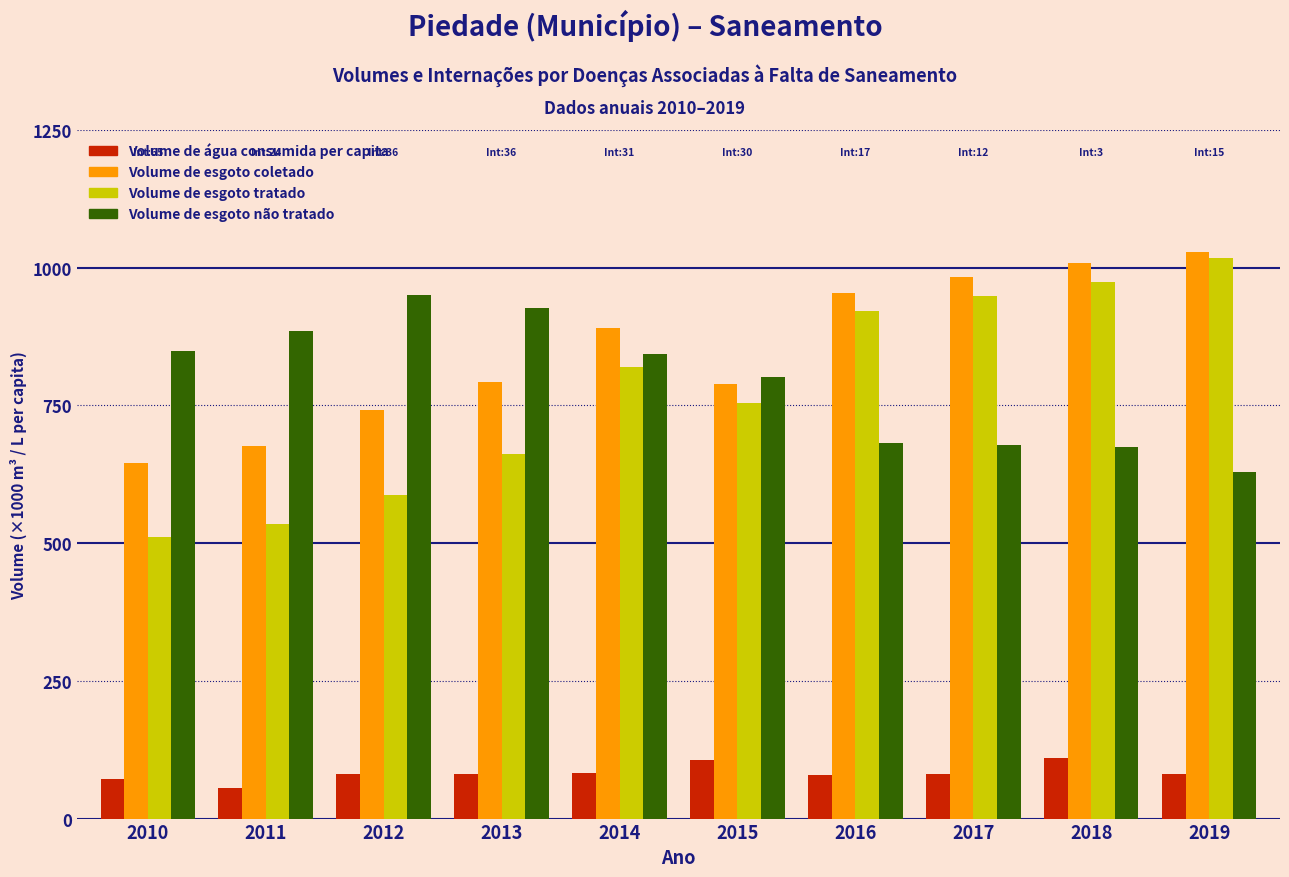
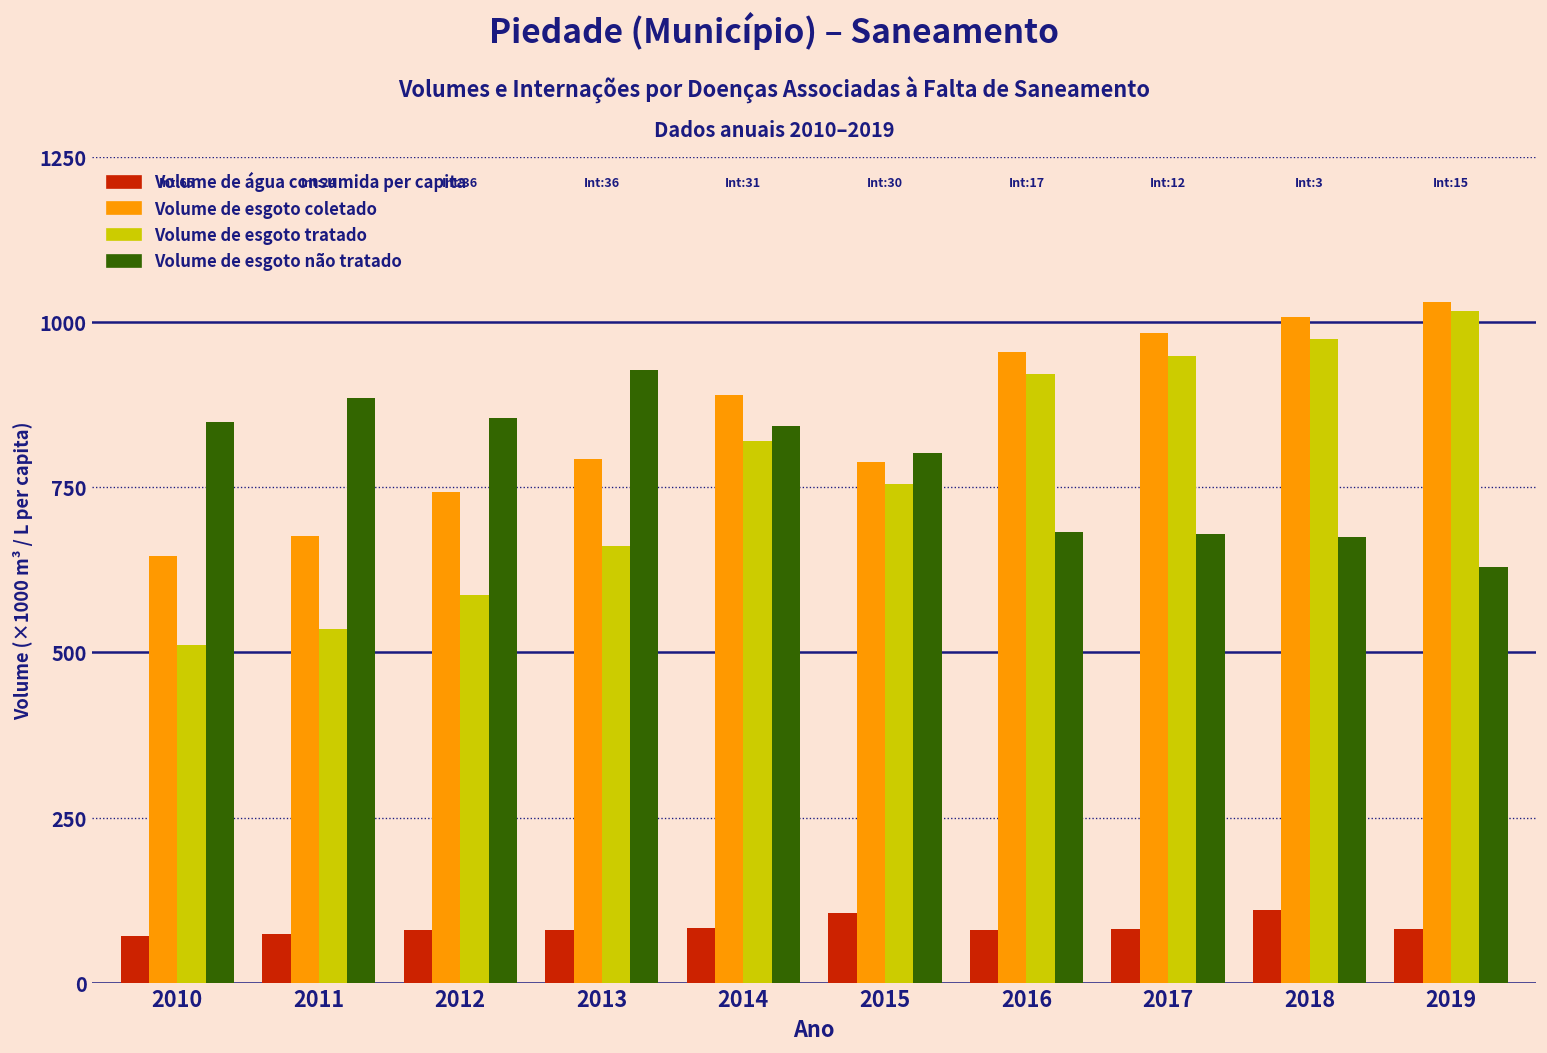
  {
    "Volume de água consumida per capita": {
      "2010": 70,
-     "2011": 60,
+     "2011": 70,
      "2012": 80,
      "2013": 80,
      "2014": 80,
      "2015": 110,
      "2016": 80,
      "2017": 80,
      "2018": 110,
      "2019": 80
    },
    "Volume de esgoto coletado": {
      "2010": 650,
      "2011": 680,
      "2012": 740,
      "2013": 790,
      "2014": 890,
      "2015": 790,
      "2016": 950,
      "2017": 980,
      "2018": 1010,
      "2019": 1030
    },
    "Volume de esgoto tratado": {
      "2010": 510,
      "2011": 530,
      "2012": 590,
      "2013": 660,
      "2014": 820,
      "2015": 750,
      "2016": 920,
      "2017": 950,
      "2018": 970,
      "2019": 1020
    },
    "Volume de esgoto não tratado": {
      "2010": 850,
      "2011": 880,
-     "2012": 950,
+     "2012": 850,
      "2013": 930,
      "2014": 840,
      "2015": 800,
      "2016": 680,
      "2017": 680,
      "2018": 680,
      "2019": 630
    }
  }
